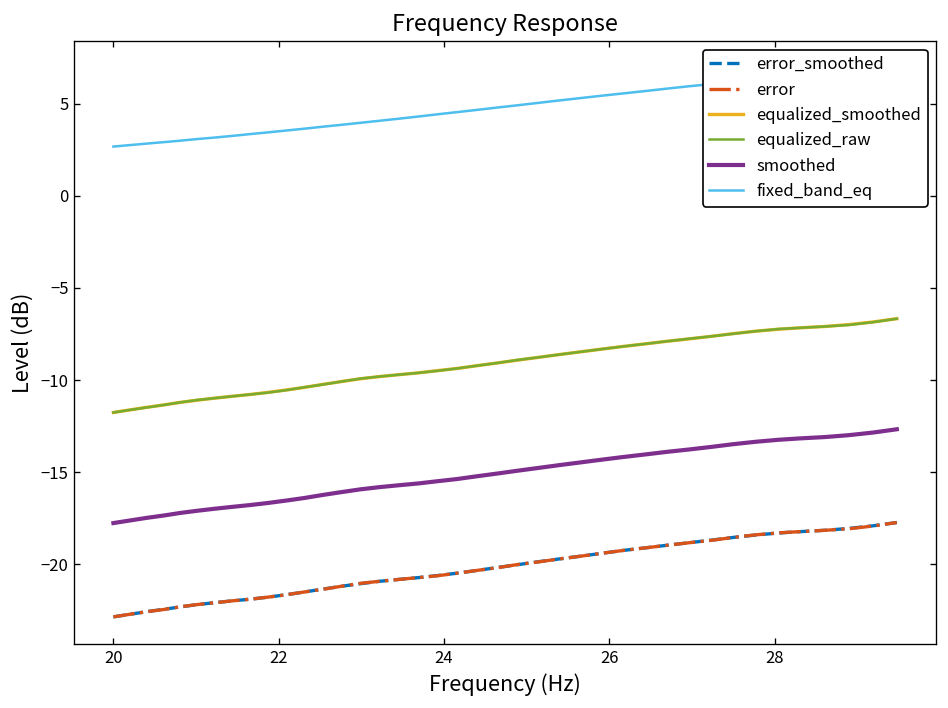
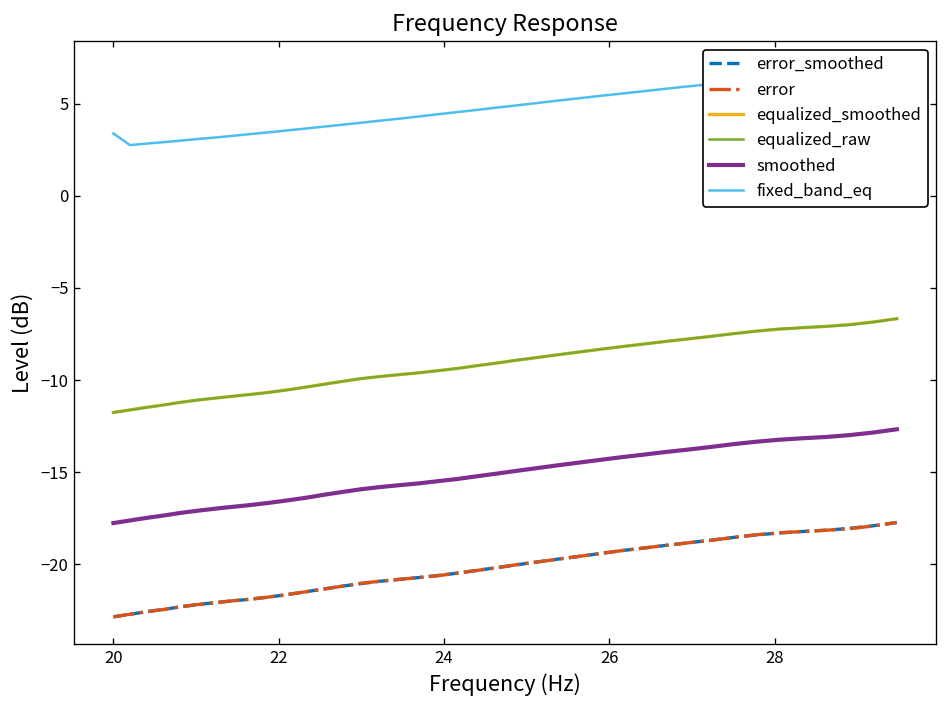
  {
    "smoothed": {
      "20": -17.8
    },
    "fixed_band_eq": {
-     "20": 2.7
+     "20": 3.4
    }
  }
